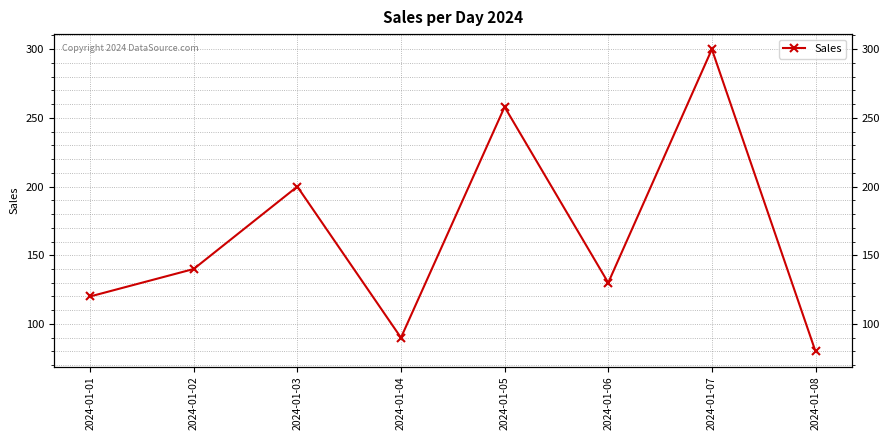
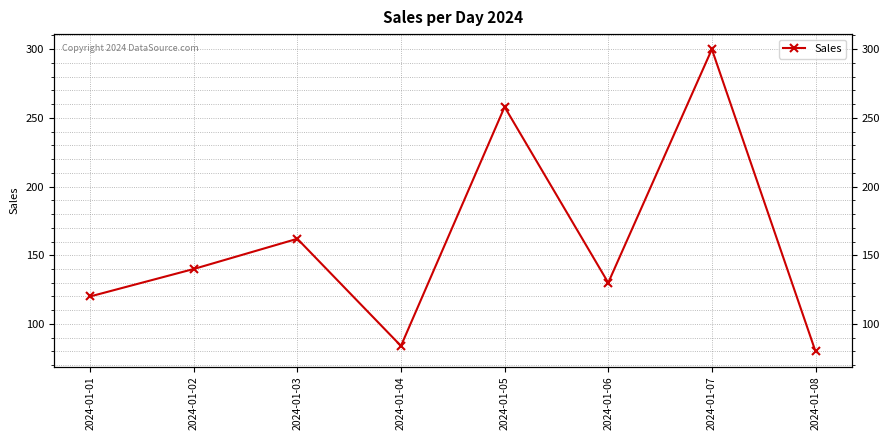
  {
    "2024-01-01": 120,
    "2024-01-02": 140,
-   "2024-01-03": 200,
-   "2024-01-04": 90,
+   "2024-01-03": 162,
+   "2024-01-04": 84,
    "2024-01-05": 258,
    "2024-01-06": 130,
    "2024-01-07": 300,
    "2024-01-08": 80
  }
